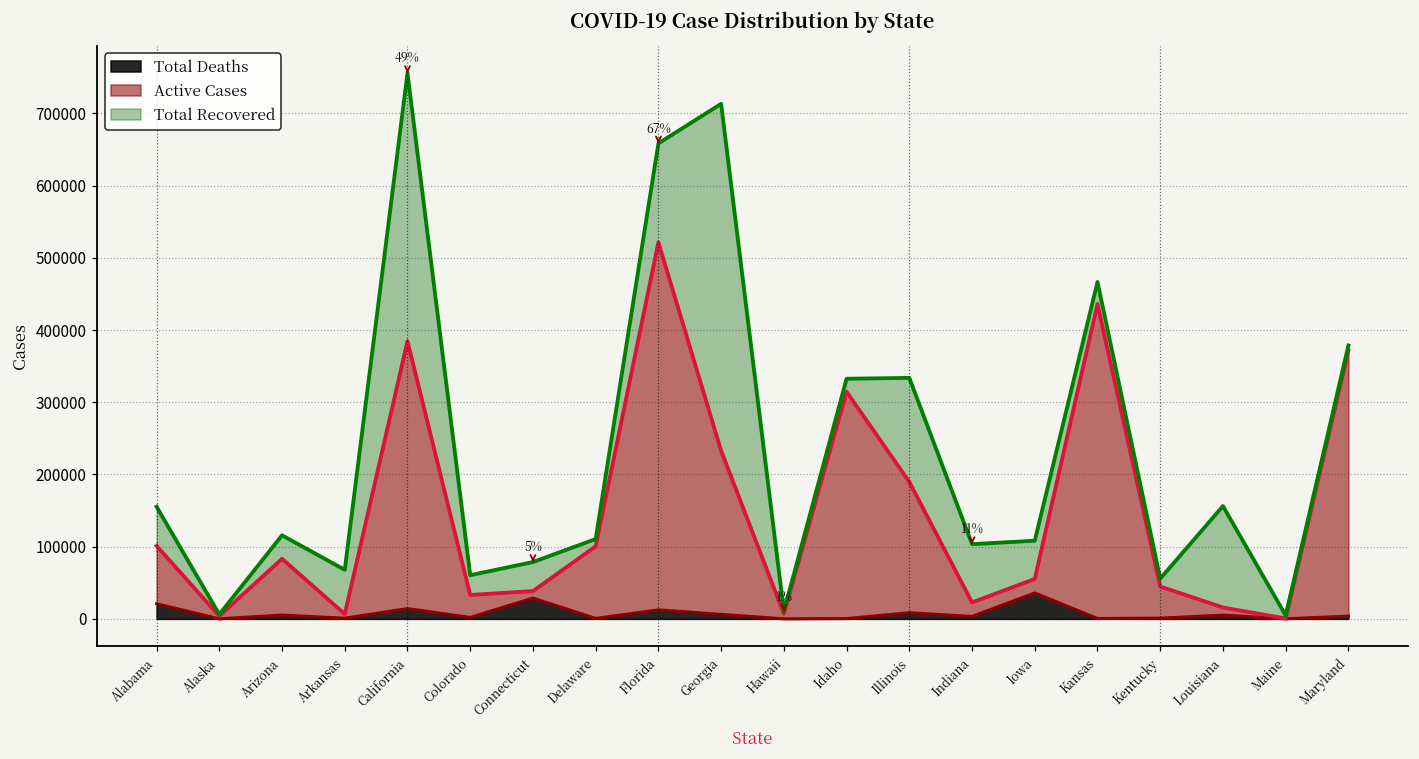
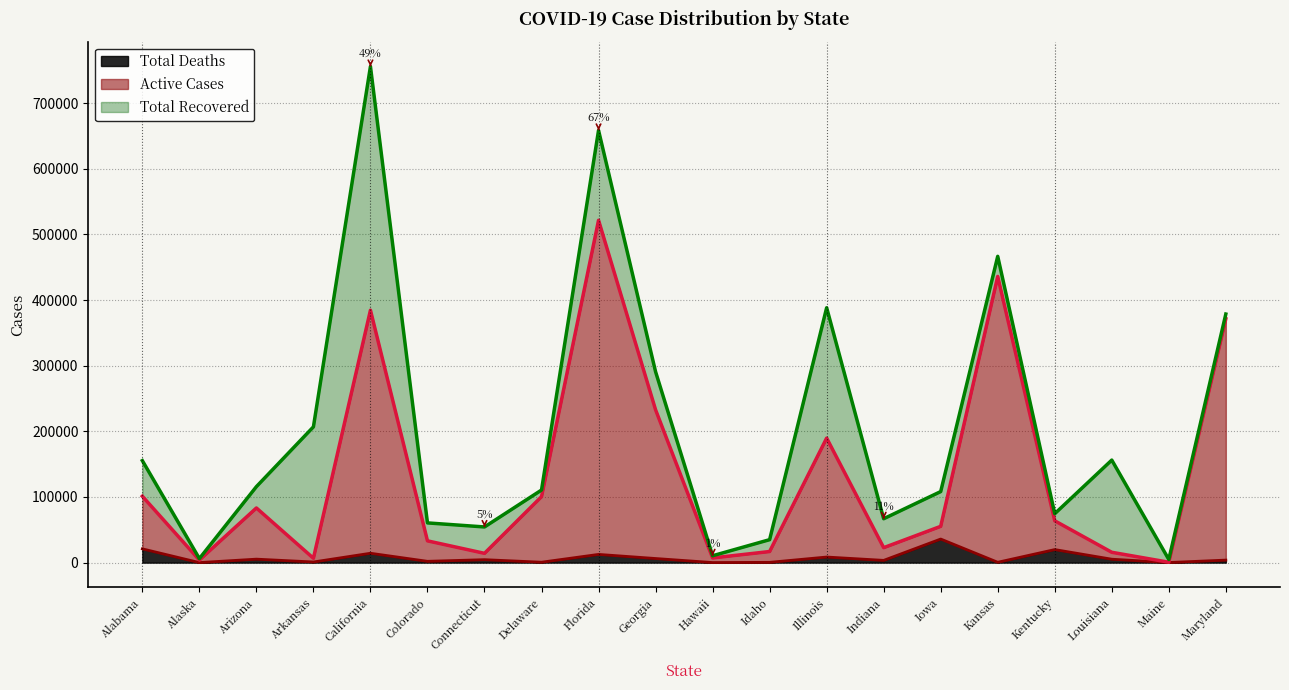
  {
    "Total Deaths": {
      "Alabama": 20000,
      "Alaska": 0,
      "Arizona": 10000,
      "Arkansas": 0,
      "California": 10000,
      "Colorado": 0,
-     "Connecticut": 30000,
+     "Connecticut": 0,
      "Delaware": 0,
      "Florida": 10000,
      "Georgia": 10000,
      "Hawaii": 0,
      "Idaho": 0,
      "Illinois": 10000,
      "Indiana": 0,
      "Iowa": 40000,
      "Kansas": 0,
-     "Kentucky": 0,
+     "Kentucky": 20000,
      "Louisiana": 10000,
      "Maryland": 0
    },
    "Active Cases": {
      "Alabama": 80000,
      "Arizona": 80000,
      "Arkansas": 10000,
      "California": 370000,
      "Colorado": 30000,
      "Connecticut": 10000,
      "Delaware": 100000,
      "Florida": 510000,
      "Georgia": 230000,
-     "Idaho": 310000,
+     "Idaho": 20000,
      "Illinois": 180000,
      "Indiana": 20000,
      "Iowa": 20000,
      "Kansas": 440000,
      "Kentucky": 40000,
      "Louisiana": 10000,
      "Maryland": 370000
    },
    "Total Recovered": {
      "Alabama": 50000,
      "Arizona": 30000,
-     "Arkansas": 60000,
+     "Arkansas": 200000,
      "Colorado": 30000,
      "Delaware": 10000,
-     "Georgia": 480000,
+     "Georgia": 60000,
      "Idaho": 20000,
-     "Illinois": 140000,
-     "Indiana": 80000,
+     "Illinois": 200000,
+     "Indiana": 40000,
      "Iowa": 50000,
      "Kansas": 30000,
      "Kentucky": 10000,
      "Louisiana": 140000,
      "Maine": 0,
      "Maryland": 10000
    }
  }
